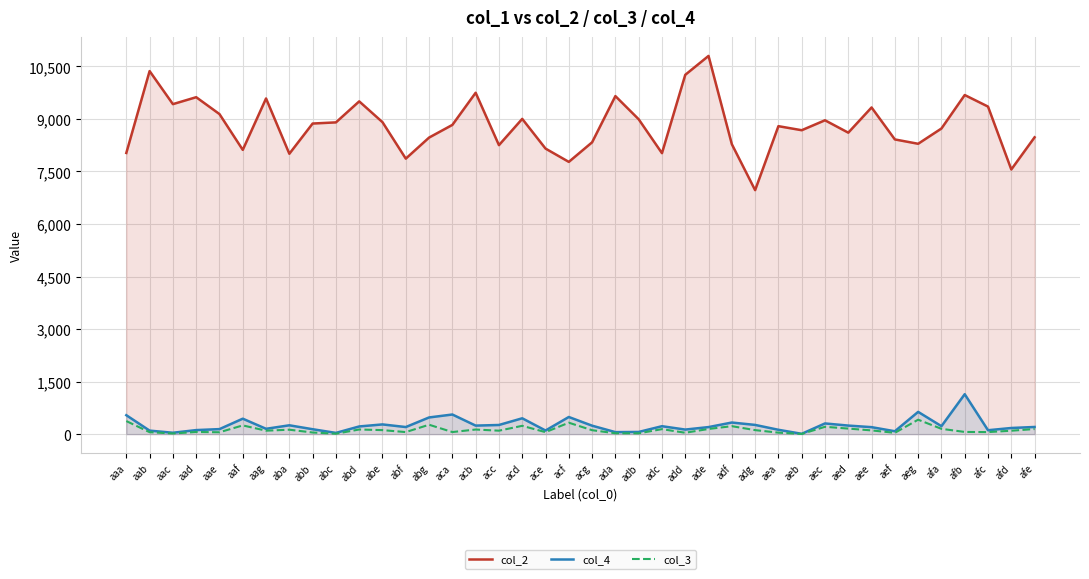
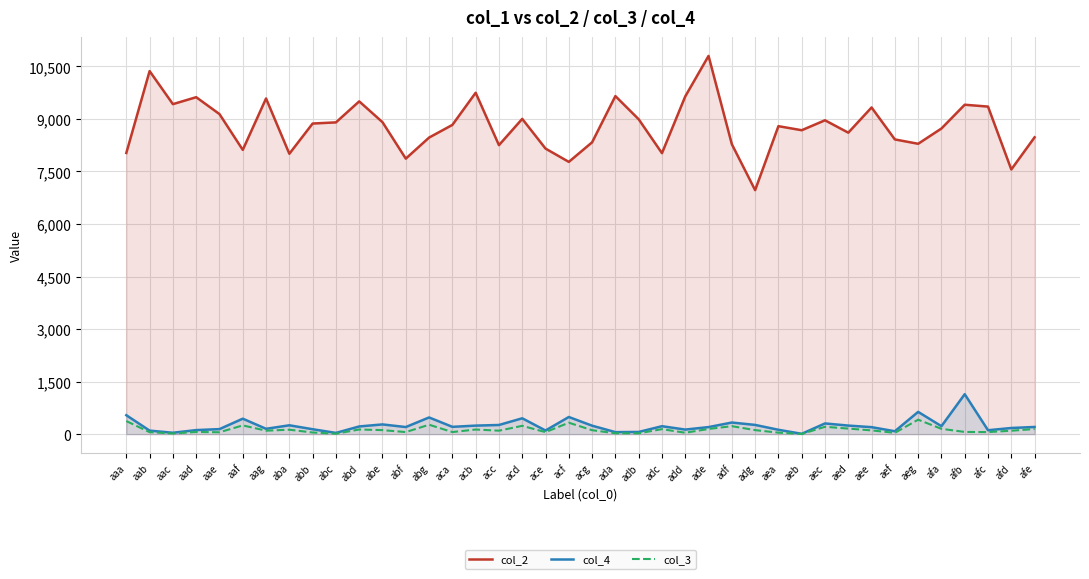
  {
    "col_2": {
      "aaa": "8,000",
      "aab": "10,400",
      "aac": "9,400",
      "aad": "9,600",
      "aae": "9,100",
      "aaf": "8,100",
      "aag": "9,600",
      "aba": "8,000",
      "abb": "8,900",
      "abc": "8,900",
      "abd": "9,500",
      "abe": "8,900",
      "abf": "7,900",
      "abg": "8,500",
      "aca": "8,800",
      "acb": "9,700",
      "acc": "8,300",
      "acd": "9,000",
      "ace": "8,200",
      "acf": "7,800",
      "acg": "8,300",
      "ada": "9,700",
      "adb": "9,000",
      "adc": "8,000",
-     "add": "10,300",
+     "add": "9,600",
      "ade": "10,800",
      "adf": "8,300",
      "adg": "7,000",
      "aea": "8,800",
      "aeb": "8,700",
      "aec": "9,000",
      "aed": "8,600",
      "aee": "9,300",
      "aef": "8,400",
      "aeg": "8,300",
      "afa": "8,700",
-     "afb": "9,700",
+     "afb": "9,400",
      "afc": "9,400",
      "afd": "7,600",
      "afe": "8,500"
    },
    "col_4": {
      "aaa": "500",
      "aae": "100",
      "aaf": "400",
      "aba": "300",
      "abb": "100",
      "abd": "200",
      "abe": "300",
      "abf": "200",
      "abg": "500",
-     "aca": "600",
+     "aca": "200",
      "acb": "200",
      "acc": "300",
      "acd": "500",
      "acf": "500",
      "acg": "200",
      "adc": "200",
      "add": "100",
      "adf": "300",
      "adg": "300",
      "aea": "100",
      "aec": "300",
      "aed": "200",
      "aee": "200",
      "aeg": "600",
      "afa": "200",
      "afb": "1,100",
      "afd": "200"
    },
    "col_3": {
      "aaa": "400",
      "aae": "100",
      "aaf": "200",
      "aba": "100",
      "abb": "0",
      "abd": "100",
      "abe": "100",
      "abf": "100",
      "abg": "300",
      "aca": "100",
      "acb": "100",
      "acc": "100",
      "acd": "200",
      "acf": "300",
      "acg": "100",
      "adc": "100",
      "add": "0",
      "adf": "200",
      "adg": "100",
      "aea": "0",
      "aec": "200",
      "aed": "200",
      "aee": "100",
      "aeg": "400",
      "afa": "200",
      "afb": "100",
      "afd": "100"
    }
  }
